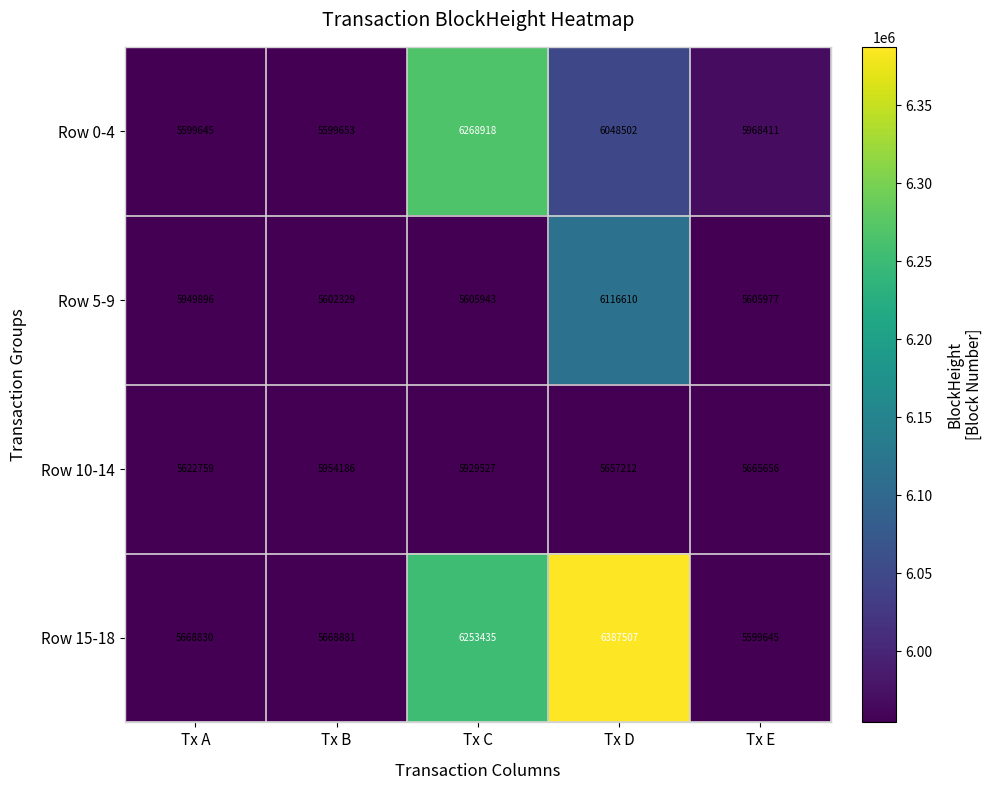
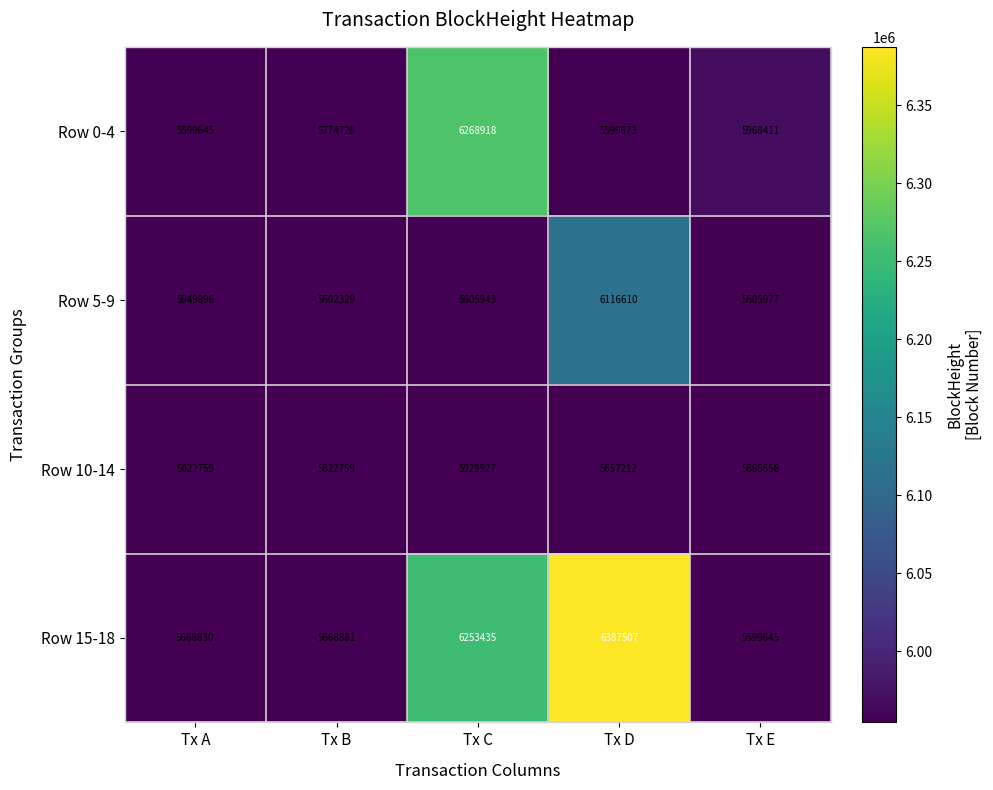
  {
    "Row 0-4": {
      "Tx A": 5599645,
-     "Tx B": 5599653,
+     "Tx B": 5774728,
      "Tx C": 6268918,
-     "Tx D": 6048502,
+     "Tx D": 5599673,
      "Tx E": 5968411
    },
    "Row 5-9": {
      "Tx A": 5949896,
      "Tx B": 5602329,
      "Tx C": 5605943,
      "Tx D": 6116610,
      "Tx E": 5605977
    },
    "Row 10-14": {
      "Tx A": 5622759,
-     "Tx B": 5954186,
+     "Tx B": 5622759,
      "Tx C": 5929527,
      "Tx D": 5657212,
      "Tx E": 5665656
    },
    "Row 15-18": {
      "Tx A": 5668830,
      "Tx B": 5668881,
      "Tx C": 6253435,
      "Tx D": 6387507,
      "Tx E": 5599645
    }
  }
